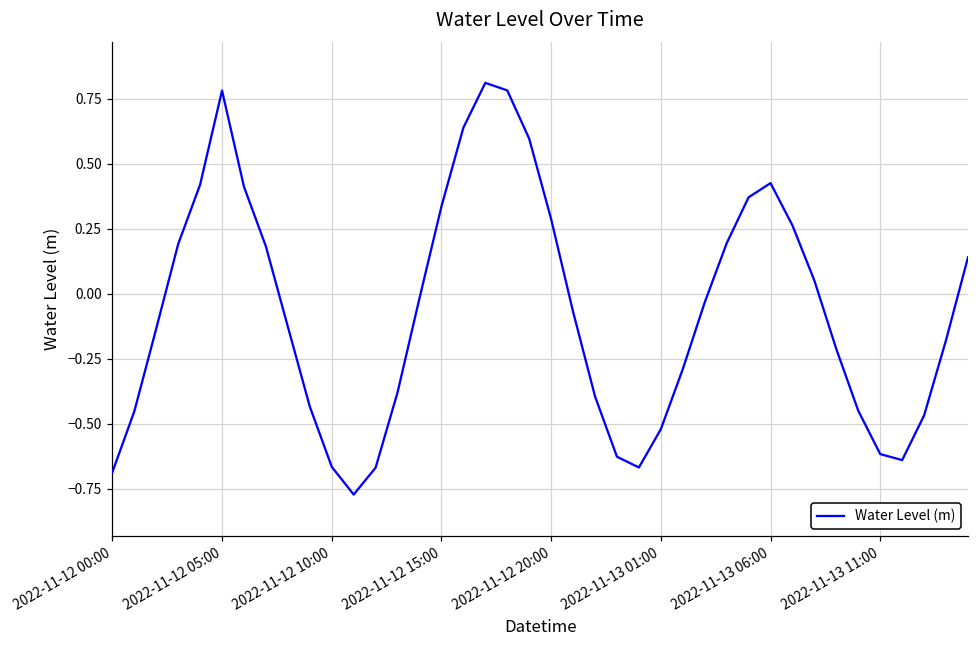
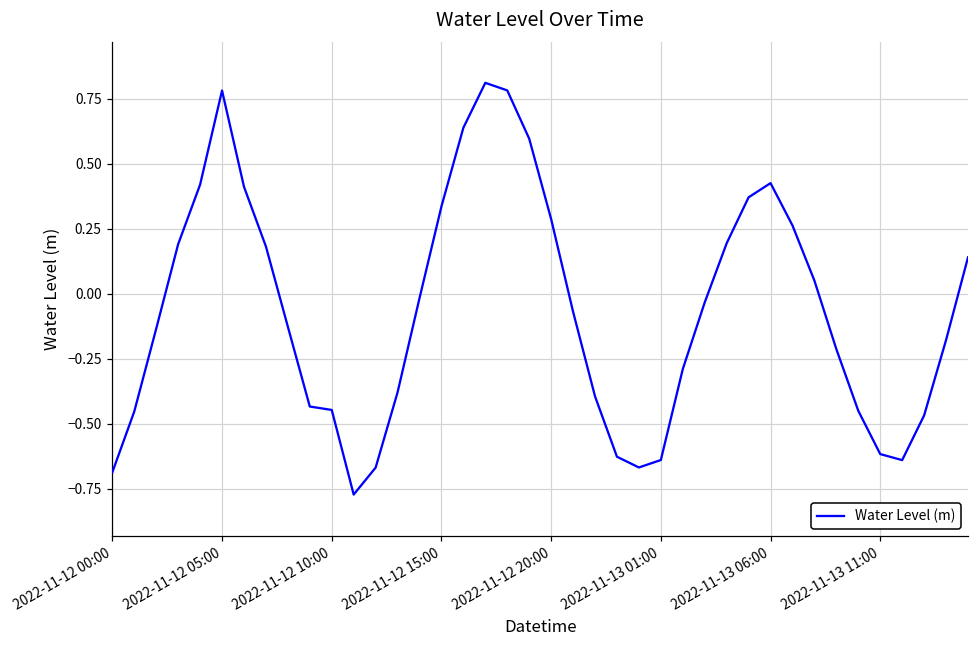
  {
    "2022-11-12 00:00": -0.69,
    "2022-11-12 05:00": 0.78,
-   "2022-11-12 10:00": -0.66,
+   "2022-11-12 10:00": -0.45,
    "2022-11-12 15:00": 0.34,
    "2022-11-12 20:00": 0.29,
-   "2022-11-13 01:00": -0.52,
+   "2022-11-13 01:00": -0.64,
    "2022-11-13 06:00": 0.43,
    "2022-11-13 11:00": -0.62
  }
